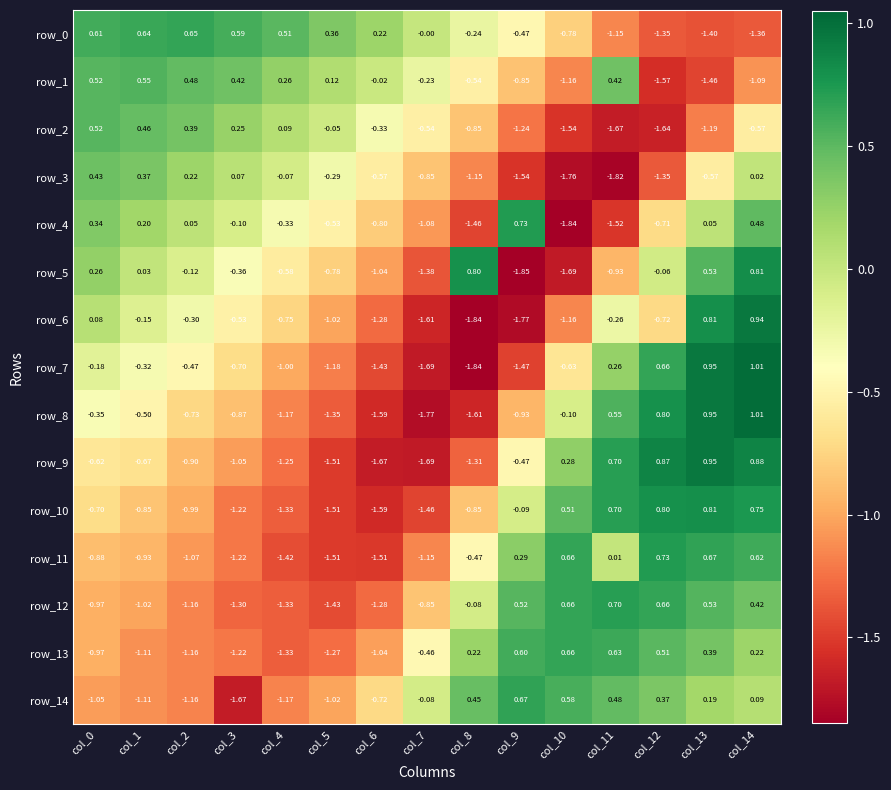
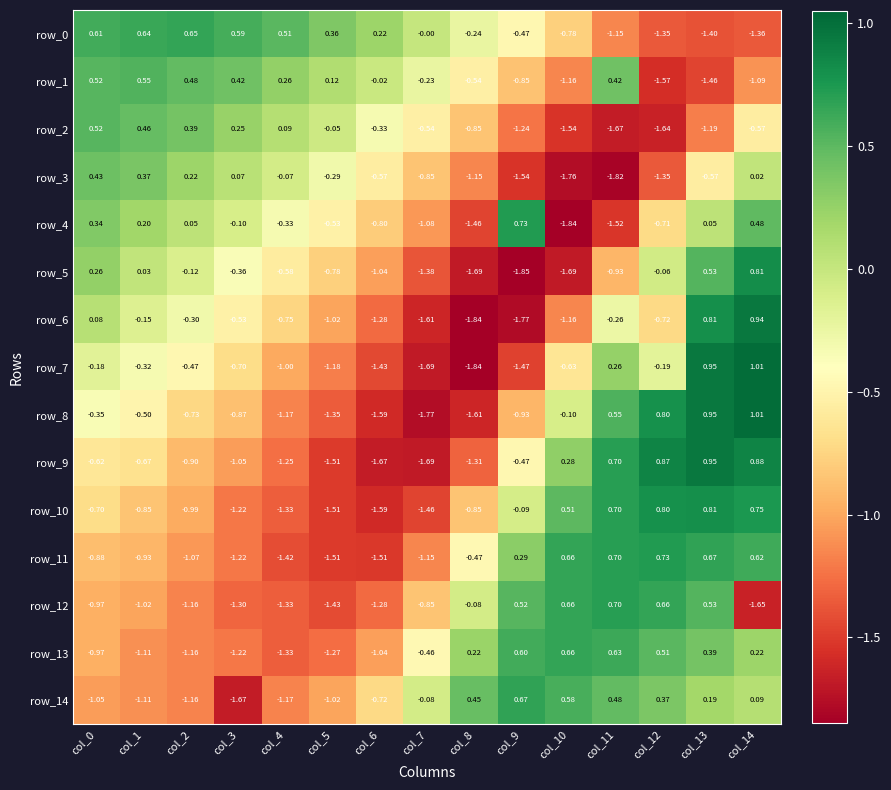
  {
    "row_5": {
      "col_0": 0.26,
      "col_1": 0.03,
      "col_2": -0.12,
      "col_3": -0.36,
      "col_4": -0.58,
      "col_5": -0.78,
      "col_6": -1.04,
      "col_7": -1.38,
-     "col_8": 0.80,
+     "col_8": -1.69,
      "col_9": -1.85,
      "col_10": -1.69,
      "col_11": -0.93,
      "col_12": -0.06,
      "col_13": 0.53,
      "col_14": 0.81
    },
    "row_7": {
      "col_0": -0.18,
      "col_1": -0.32,
      "col_2": -0.47,
      "col_3": -0.70,
      "col_4": -1.00,
      "col_5": -1.18,
      "col_6": -1.43,
      "col_7": -1.69,
      "col_8": -1.84,
      "col_9": -1.47,
      "col_10": -0.63,
      "col_11": 0.26,
-     "col_12": 0.66,
+     "col_12": -0.19,
      "col_13": 0.95,
      "col_14": 1.01
    },
    "row_11": {
      "col_0": -0.88,
      "col_1": -0.93,
      "col_2": -1.07,
      "col_3": -1.22,
      "col_4": -1.42,
      "col_5": -1.51,
      "col_6": -1.51,
      "col_7": -1.15,
      "col_8": -0.47,
      "col_9": 0.29,
      "col_10": 0.66,
-     "col_11": 0.01,
+     "col_11": 0.70,
      "col_12": 0.73,
      "col_13": 0.67,
      "col_14": 0.62
    },
    "row_12": {
      "col_0": -0.97,
      "col_1": -1.02,
      "col_2": -1.16,
      "col_3": -1.30,
      "col_4": -1.33,
      "col_5": -1.43,
      "col_6": -1.28,
      "col_7": -0.85,
      "col_8": -0.08,
      "col_9": 0.52,
      "col_10": 0.66,
      "col_11": 0.70,
      "col_12": 0.66,
      "col_13": 0.53,
-     "col_14": 0.42
+     "col_14": -1.65
    }
  }
